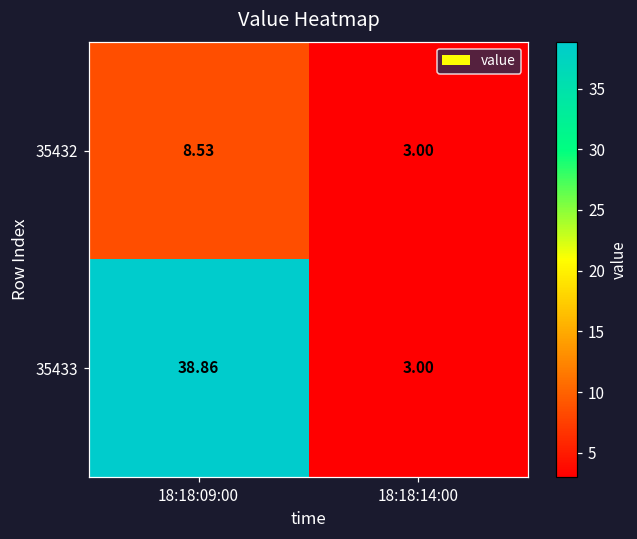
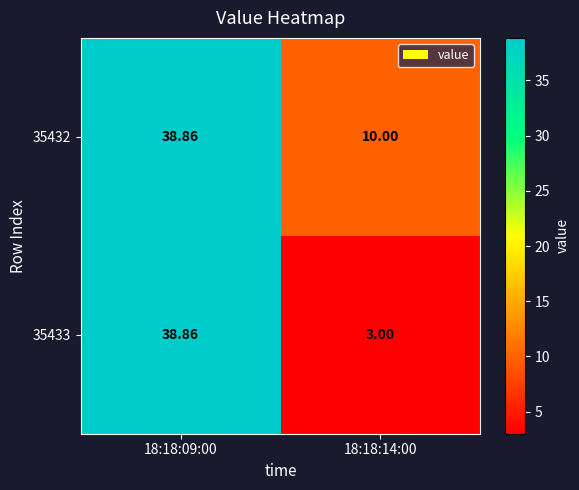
  {
    "35432": {
-     "18:18:09:00": 8.53,
-     "18:18:14:00": 3.00
+     "18:18:09:00": 38.86,
+     "18:18:14:00": 10.00
    },
    "35433": {
      "18:18:09:00": 38.86,
      "18:18:14:00": 3.00
    }
  }
